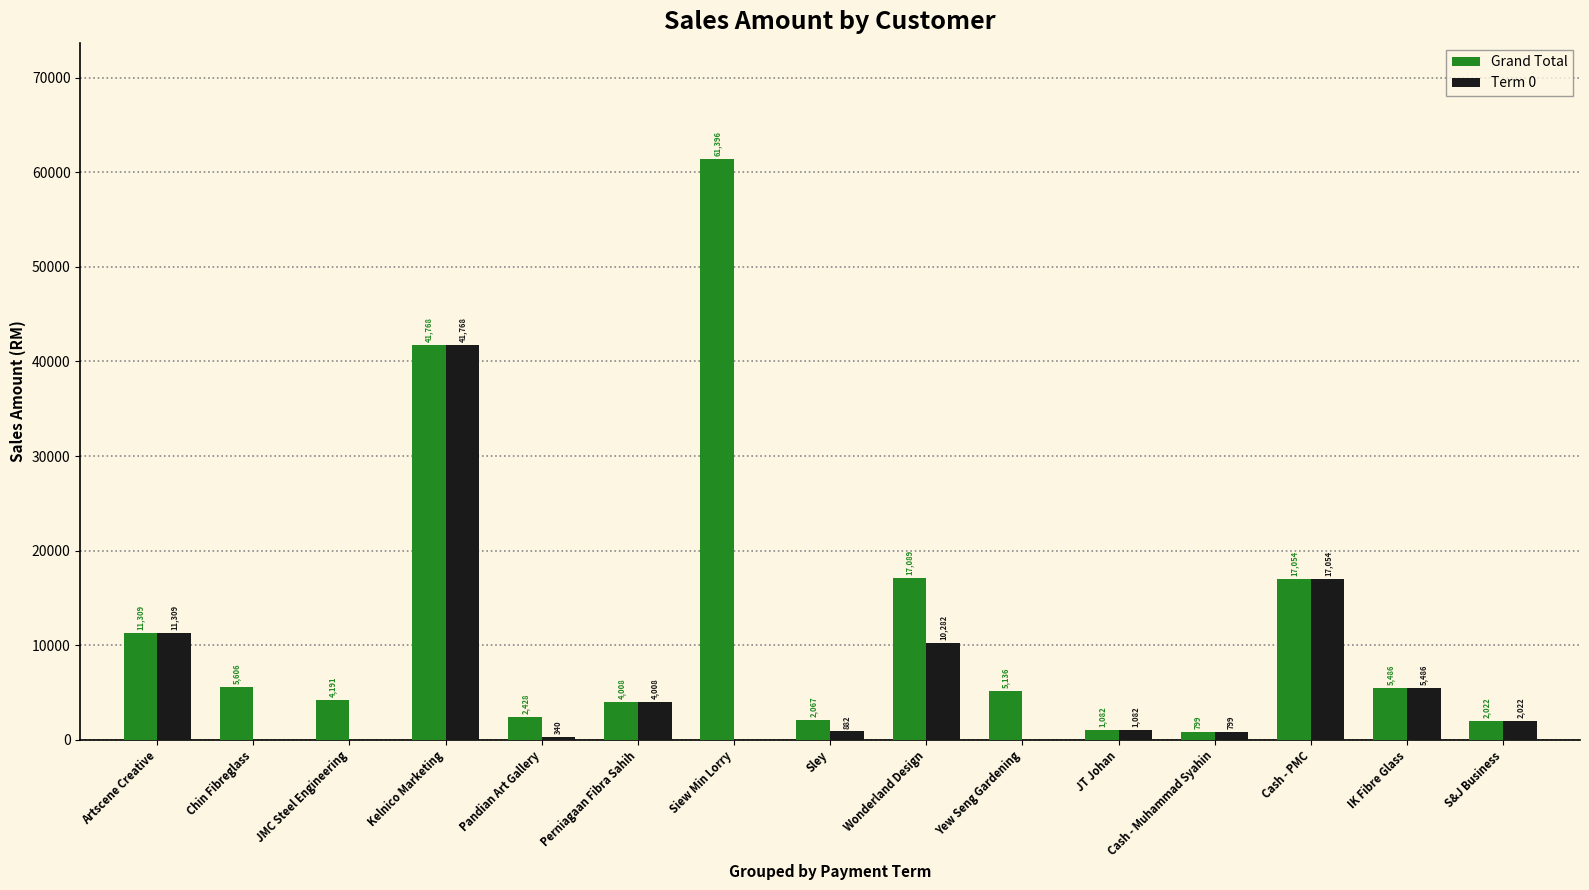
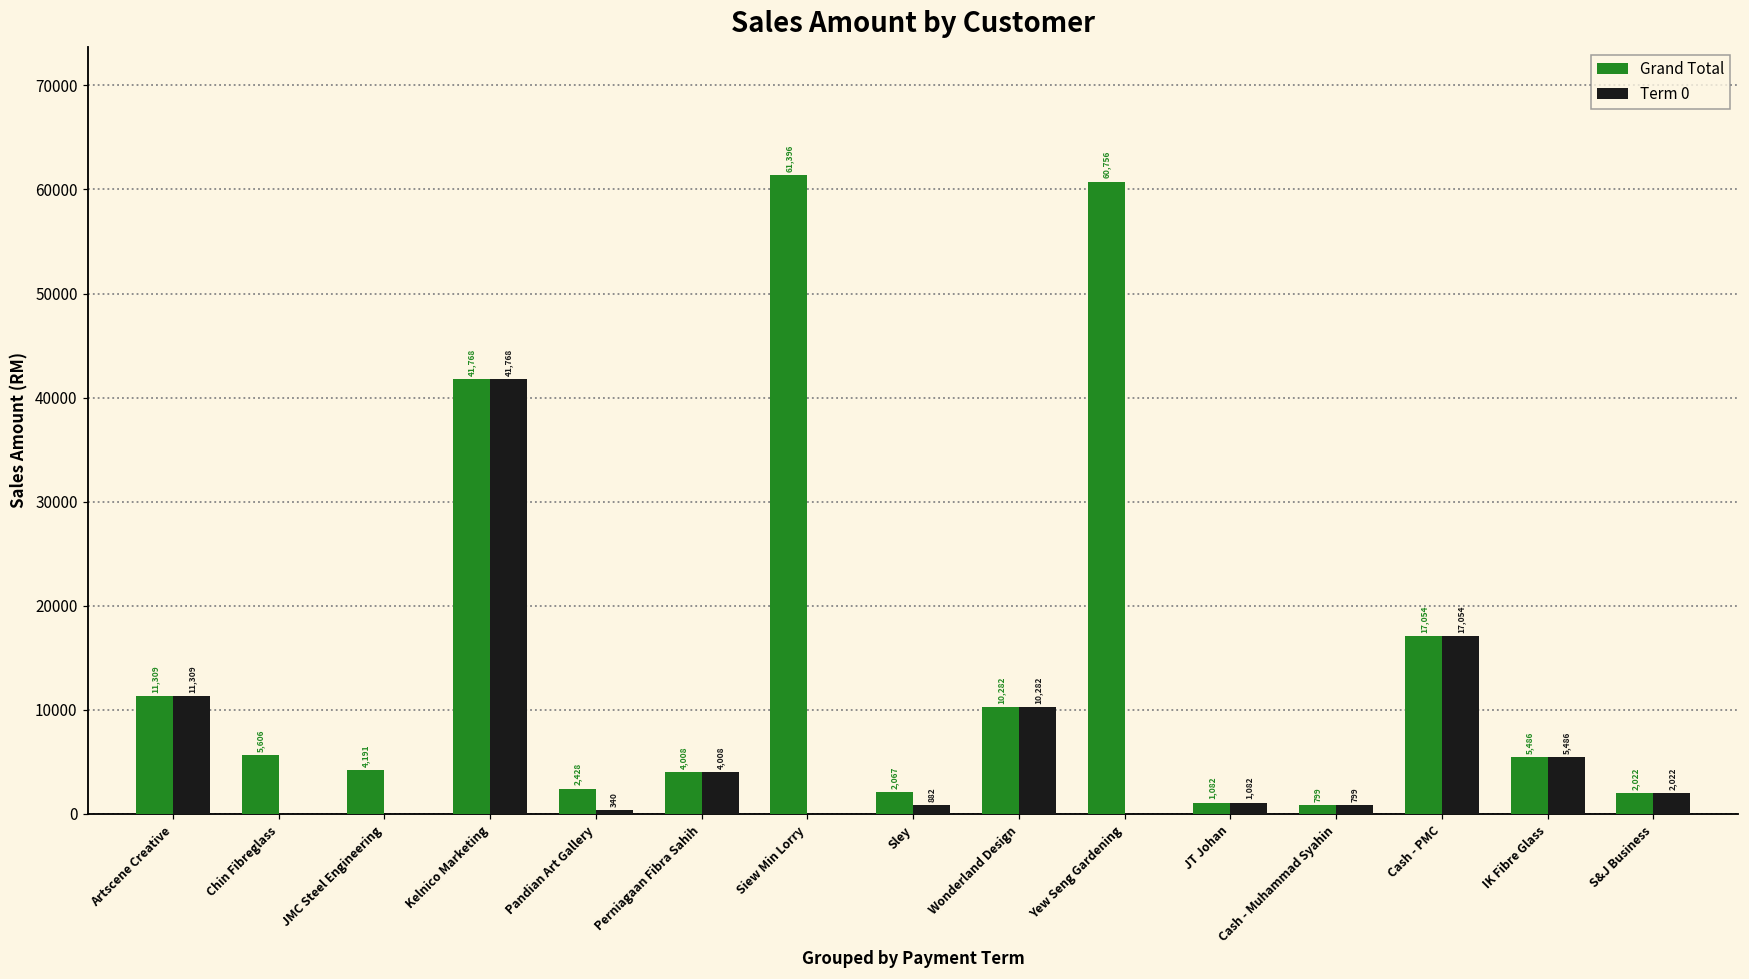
  {
    "Grand Total": {
      "Artscene Creative": "11,309",
      "Chin Fibreglass": "5,606",
      "JMC Steel Engineering": "4,191",
      "Kelnico Marketing": "41,768",
      "Pandian Art Gallery": "2,428",
      "Perniagaan Fibra Sahih": "4,008",
      "Sley": "2,067",
-     "Wonderland Design": "17,089",
-     "Yew Seng Gardening": "5,136",
+     "Wonderland Design": "10,282",
+     "Yew Seng Gardening": "60,756",
      "Cash - Muhammad Syahin": "799",
      "Cash - PMC": "17,054",
      "IK Fibre Glass": "5,486",
      "S&J Business": "2,022"
    },
    "Term 0": {
      "Artscene Creative": "11,309",
      "Kelnico Marketing": "41,768",
      "Pandian Art Gallery": "340",
      "Perniagaan Fibra Sahih": "4,008",
      "Sley": "882",
      "Wonderland Design": "10,282",
      "Cash - Muhammad Syahin": "799",
      "Cash - PMC": "17,054",
      "IK Fibre Glass": "5,486",
      "S&J Business": "2,022"
    }
  }
